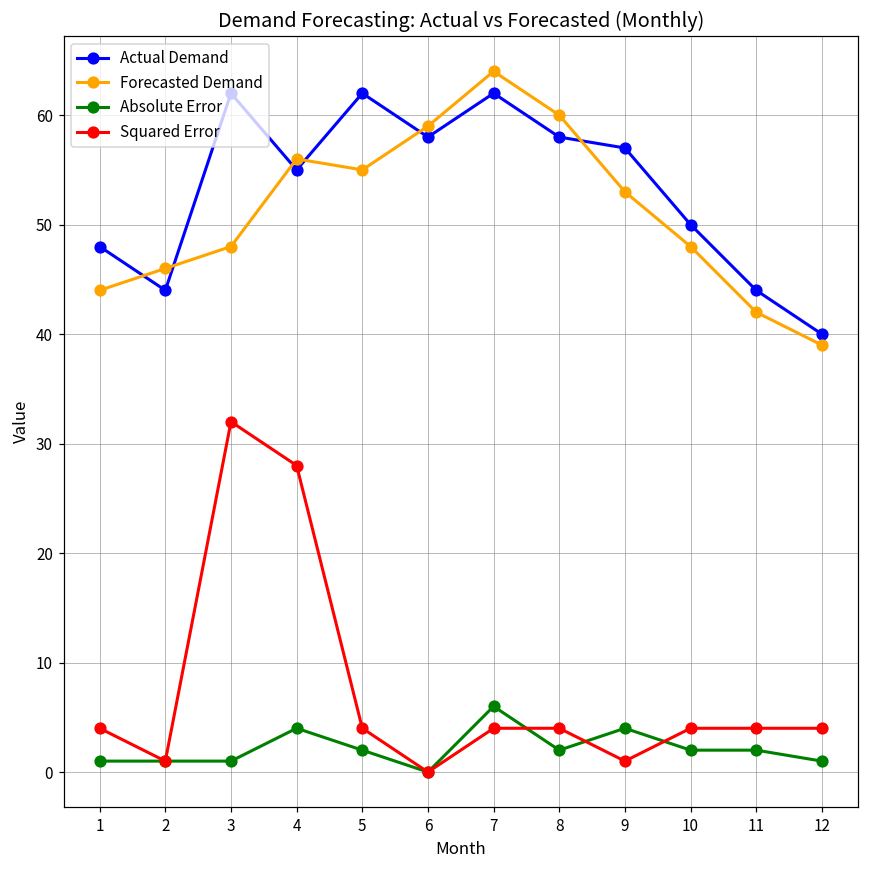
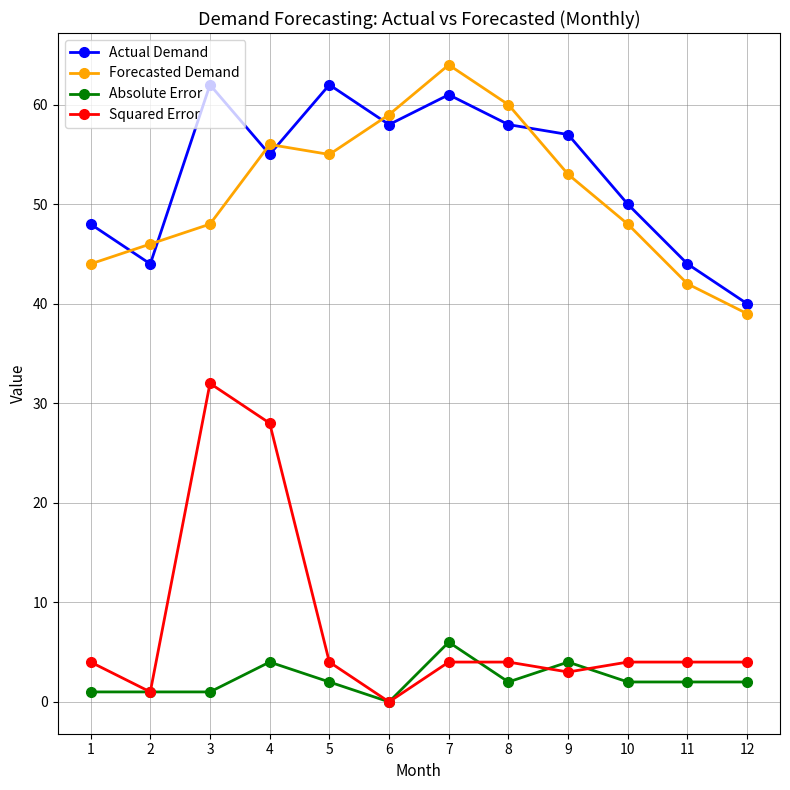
  {
    "Actual Demand": {
      "1": 48,
      "2": 44,
      "4": 55,
      "5": 62,
      "6": 58,
-     "7": 62,
+     "7": 61,
      "8": 58,
      "9": 57,
      "10": 50,
      "11": 44,
      "12": 40
    },
    "Forecasted Demand": {
      "1": 44,
      "2": 46,
      "3": 48,
      "4": 56,
      "5": 55,
      "6": 59,
      "7": 64,
      "8": 60,
      "9": 53,
      "10": 48,
      "11": 42,
      "12": 39
    },
    "Absolute Error": {
      "1": 1,
      "3": 1,
      "4": 4,
      "5": 2,
      "7": 6,
      "8": 2,
      "9": 4,
      "10": 2,
      "11": 2,
-     "12": 1
+     "12": 2
    },
    "Squared Error": {
      "1": 4,
      "3": 32,
      "4": 28,
      "5": 4,
      "7": 4,
      "8": 4,
-     "9": 1,
+     "9": 3,
      "10": 4,
      "11": 4,
      "12": 4
    }
  }
